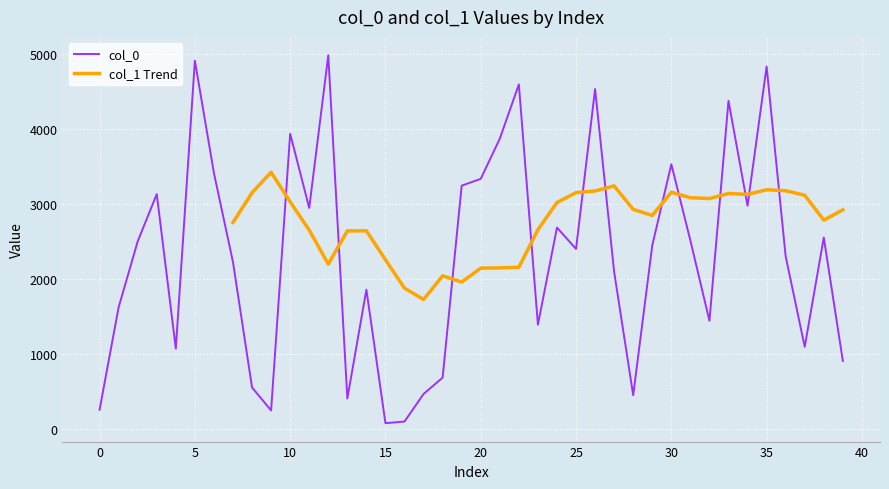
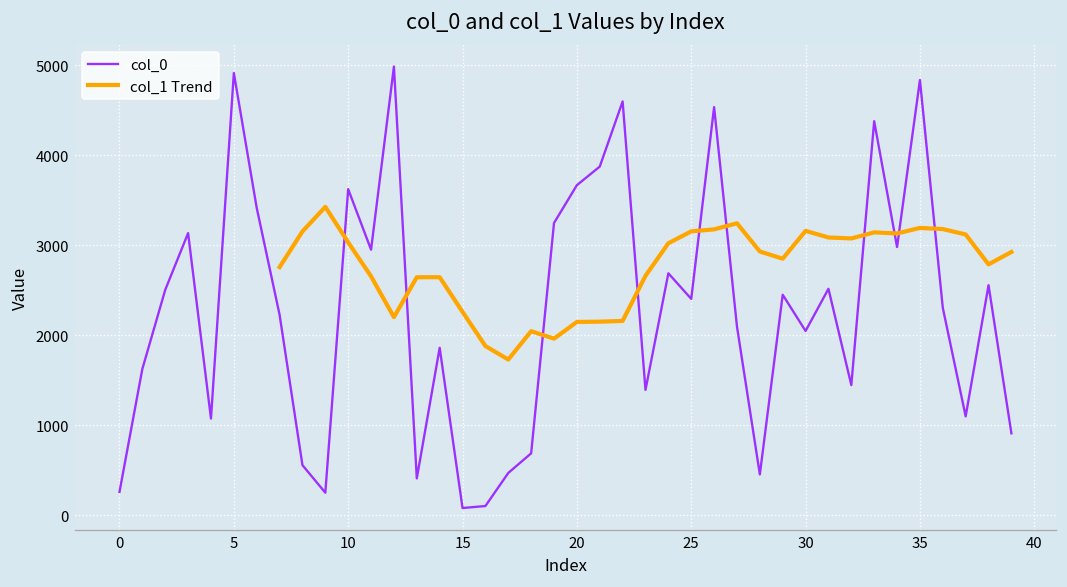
  {
    "col_0": {
      "0": 300,
      "5": 4900,
-     "10": 3900,
+     "10": 3600,
      "15": 100,
-     "20": 3300,
+     "20": 3700,
      "25": 2400,
-     "30": 3500,
+     "30": 2000,
      "35": 4800
    },
    "col_1 Trend": {
      "10": 3000,
      "15": 2300,
      "20": 2100,
      "25": 3200,
      "30": 3200,
      "35": 3200
    }
  }
